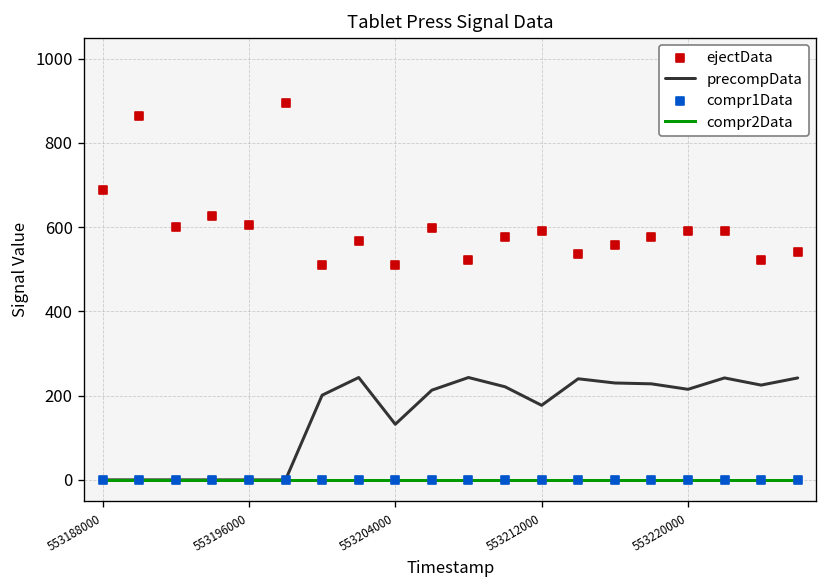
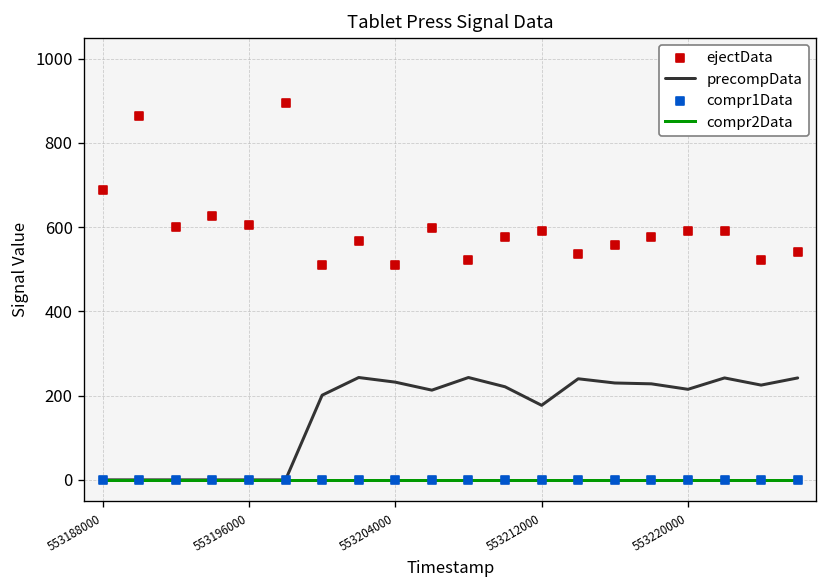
  {
    "precompData": {
-     "553204000": 130,
+     "553204000": 230,
      "553212000": 180,
      "553220000": 220
    },
    "compr1Data": {
      "553204000": 0,
      "553212000": 0,
      "553220000": 0
    }
  }
